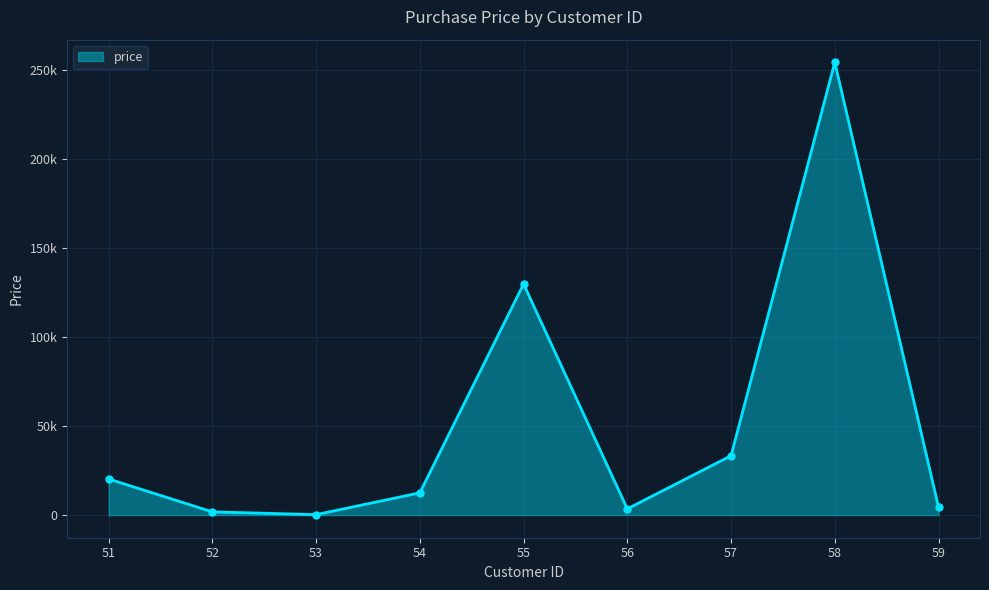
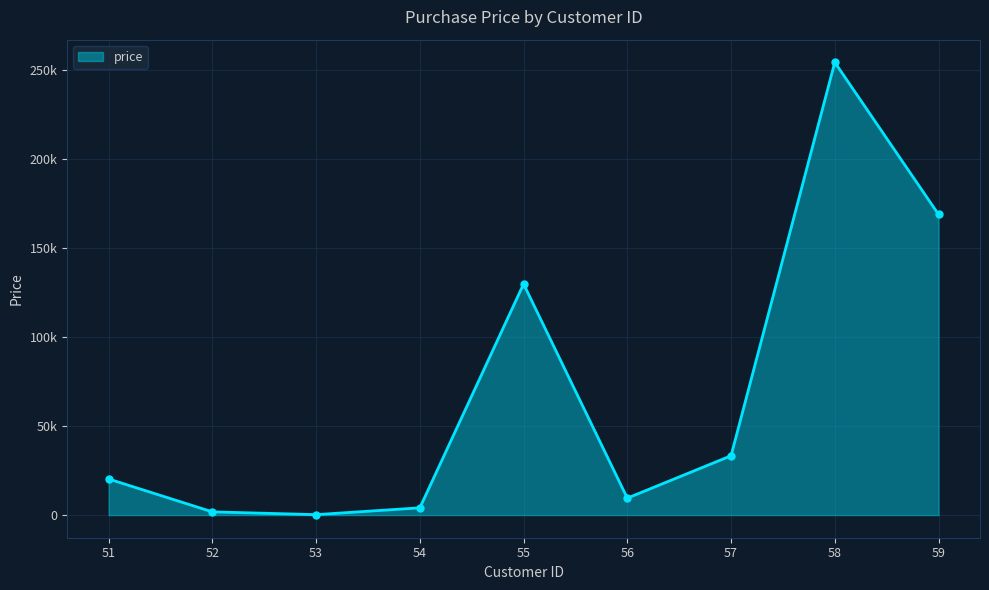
  {
    "51": 20000,
    "52": 2000,
    "53": 0,
-   "54": 13000,
+   "54": 4000,
    "55": 130000,
-   "56": 4000,
+   "56": 10000,
    "57": 33000,
    "58": 254000,
-   "59": 5000
+   "59": 169000
  }
